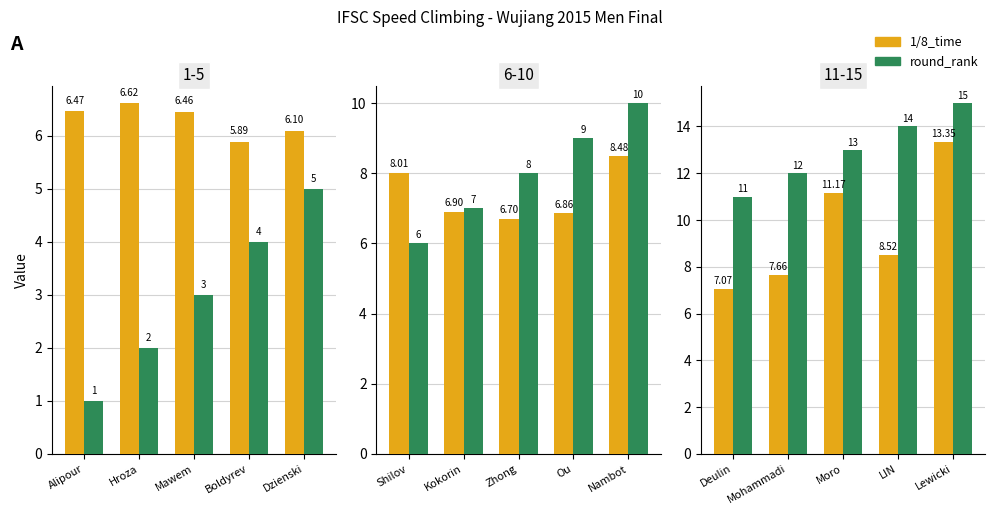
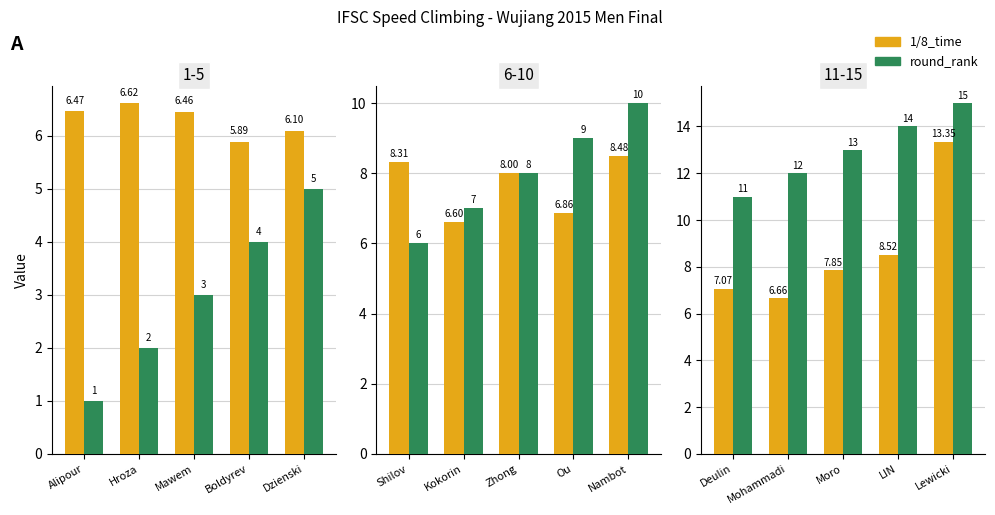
  {
    "1-5": {
      "1/8_time": {
        "Alipour": 6.47,
        "Hroza": 6.62,
        "Mawem": 6.46,
        "Boldyrev": 5.89,
        "Dzienski": 6.10
      },
      "round_rank": {
        "Alipour": 1,
        "Hroza": 2,
        "Mawem": 3,
        "Boldyrev": 4,
        "Dzienski": 5
      }
    },
    "6-10": {
      "1/8_time": {
-       "Shilov": 8.01,
-       "Kokorin": 6.90,
-       "Zhong": 6.70,
+       "Shilov": 8.31,
+       "Kokorin": 6.60,
+       "Zhong": 8.00,
        "Ou": 6.86,
        "Nambot": 8.48
      },
      "round_rank": {
        "Shilov": 6,
        "Kokorin": 7,
        "Zhong": 8,
        "Ou": 9,
        "Nambot": 10
      }
    },
    "11-15": {
      "1/8_time": {
        "Deulin": 7.07,
-       "Mohammadi": 7.66,
-       "Moro": 11.17,
+       "Mohammadi": 6.66,
+       "Moro": 7.85,
        "LIN": 8.52,
        "Lewicki": 13.35
      },
      "round_rank": {
        "Deulin": 11,
        "Mohammadi": 12,
        "Moro": 13,
        "LIN": 14,
        "Lewicki": 15
      }
    }
  }
